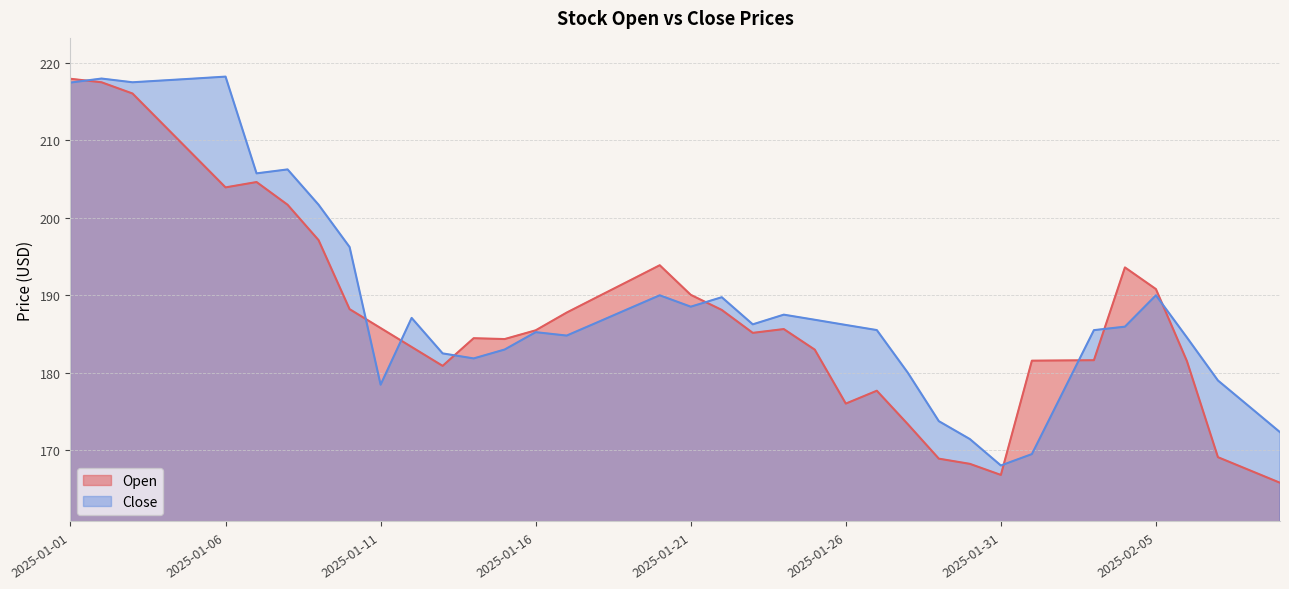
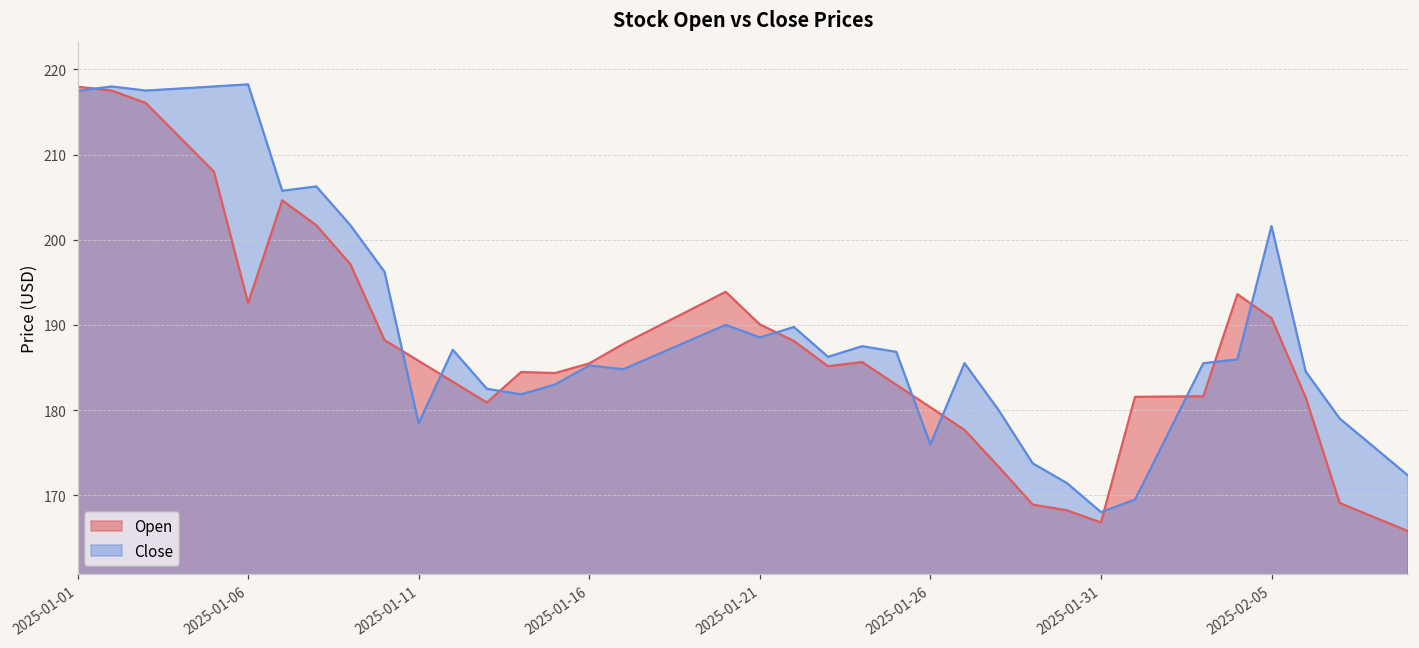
  {
    "Open": {
      "2025-01-01": 218,
-     "2025-01-06": 204,
+     "2025-01-06": 193,
      "2025-01-11": 186,
      "2025-01-21": 190,
-     "2025-01-26": 176,
+     "2025-01-26": 180,
      "2025-01-31": 167,
      "2025-02-05": 191
    },
    "Close": {
      "2025-01-01": 217,
      "2025-01-06": 218,
      "2025-01-11": 178,
      "2025-01-21": 189,
-     "2025-01-26": 186,
+     "2025-01-26": 176,
      "2025-01-31": 168,
-     "2025-02-05": 190
+     "2025-02-05": 202
    }
  }
